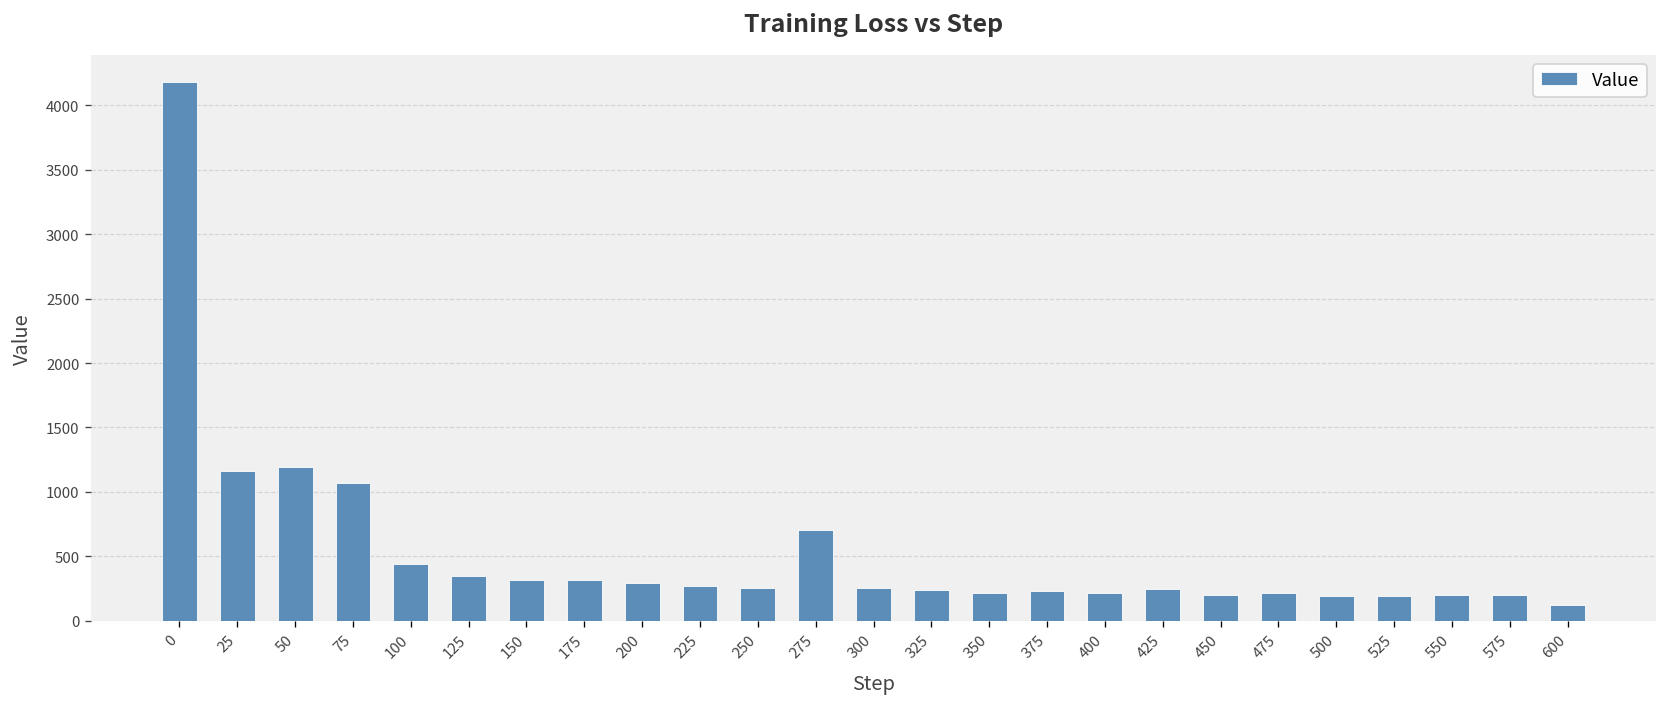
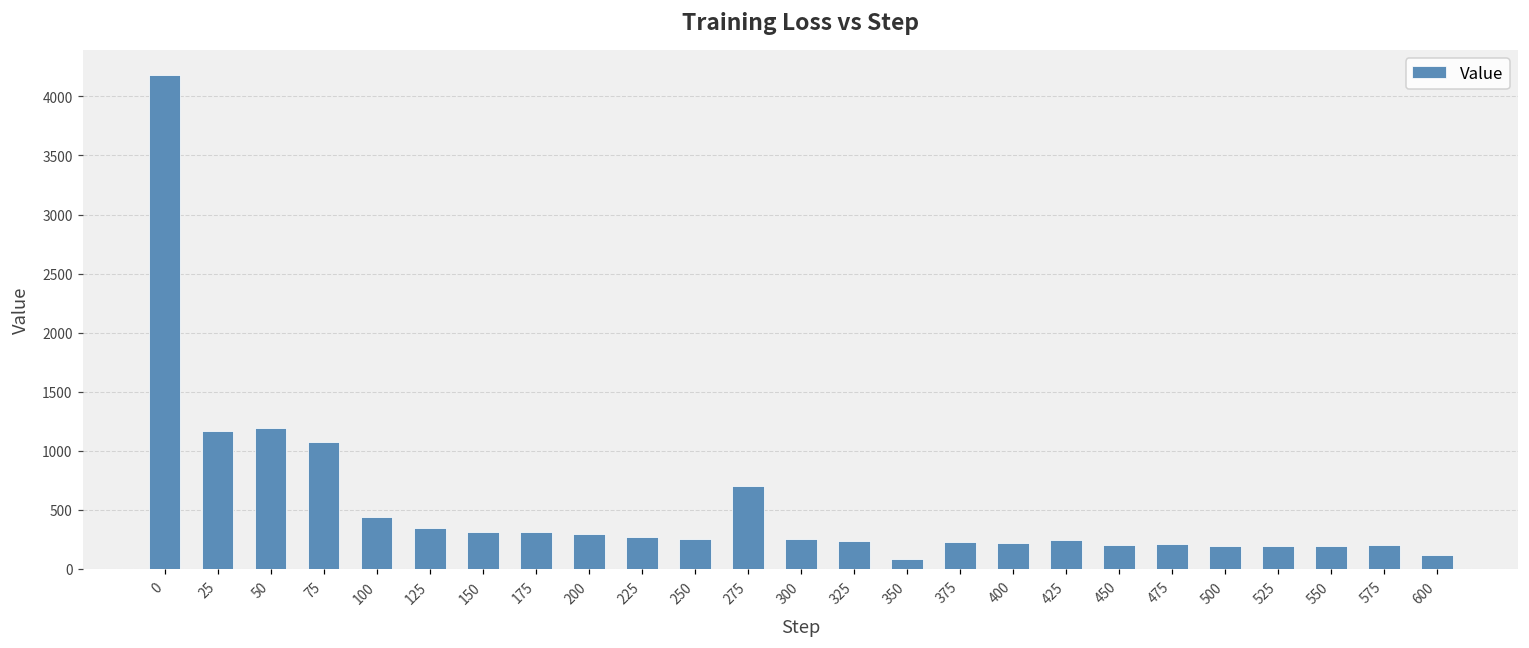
  {
    "0": 4180,
    "25": 1160,
    "50": 1190,
    "75": 1070,
    "100": 440,
    "125": 350,
    "150": 310,
    "175": 310,
    "200": 290,
    "225": 270,
    "250": 250,
    "275": 700,
    "300": 260,
    "325": 240,
-   "350": 220,
+   "350": 90,
    "375": 230,
    "400": 220,
    "425": 250,
    "450": 200,
    "475": 210,
    "500": 190,
    "525": 190,
    "550": 200,
    "575": 200,
    "600": 120
  }
